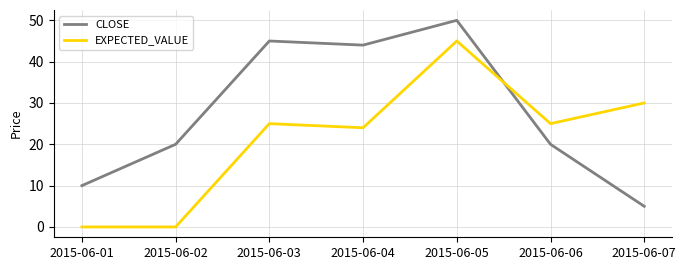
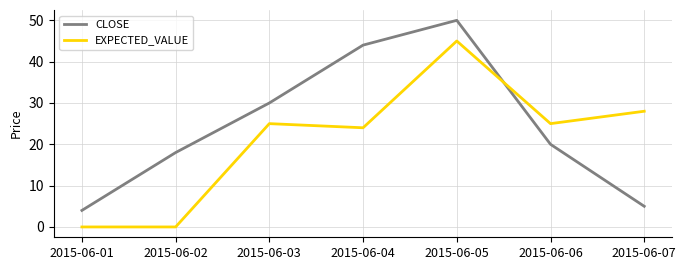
  {
    "CLOSE": {
-     "2015-06-01": 10,
-     "2015-06-02": 20,
-     "2015-06-03": 45,
+     "2015-06-01": 4,
+     "2015-06-02": 18,
+     "2015-06-03": 30,
      "2015-06-04": 44,
      "2015-06-05": 50,
      "2015-06-06": 20,
      "2015-06-07": 5
    },
    "EXPECTED_VALUE": {
      "2015-06-01": 0,
      "2015-06-02": 0,
      "2015-06-03": 25,
      "2015-06-04": 24,
      "2015-06-05": 45,
      "2015-06-06": 25,
-     "2015-06-07": 30
+     "2015-06-07": 28
    }
  }
